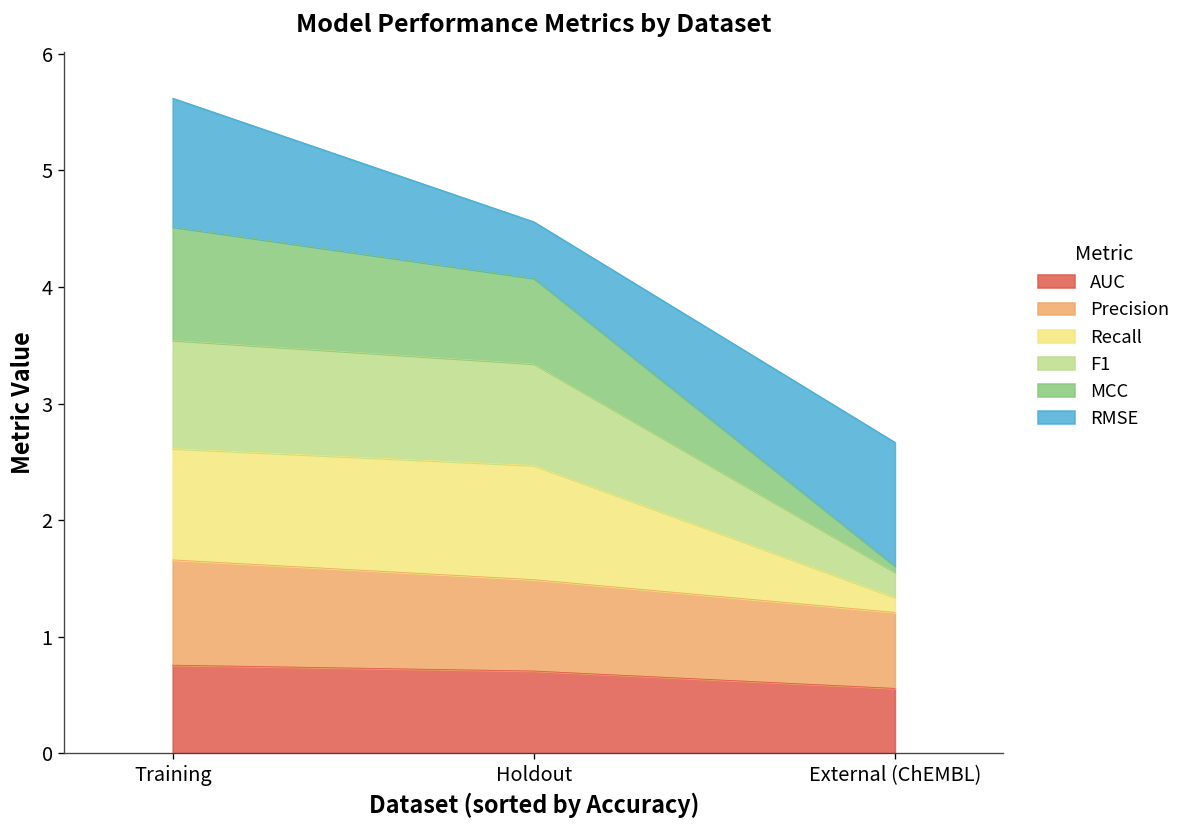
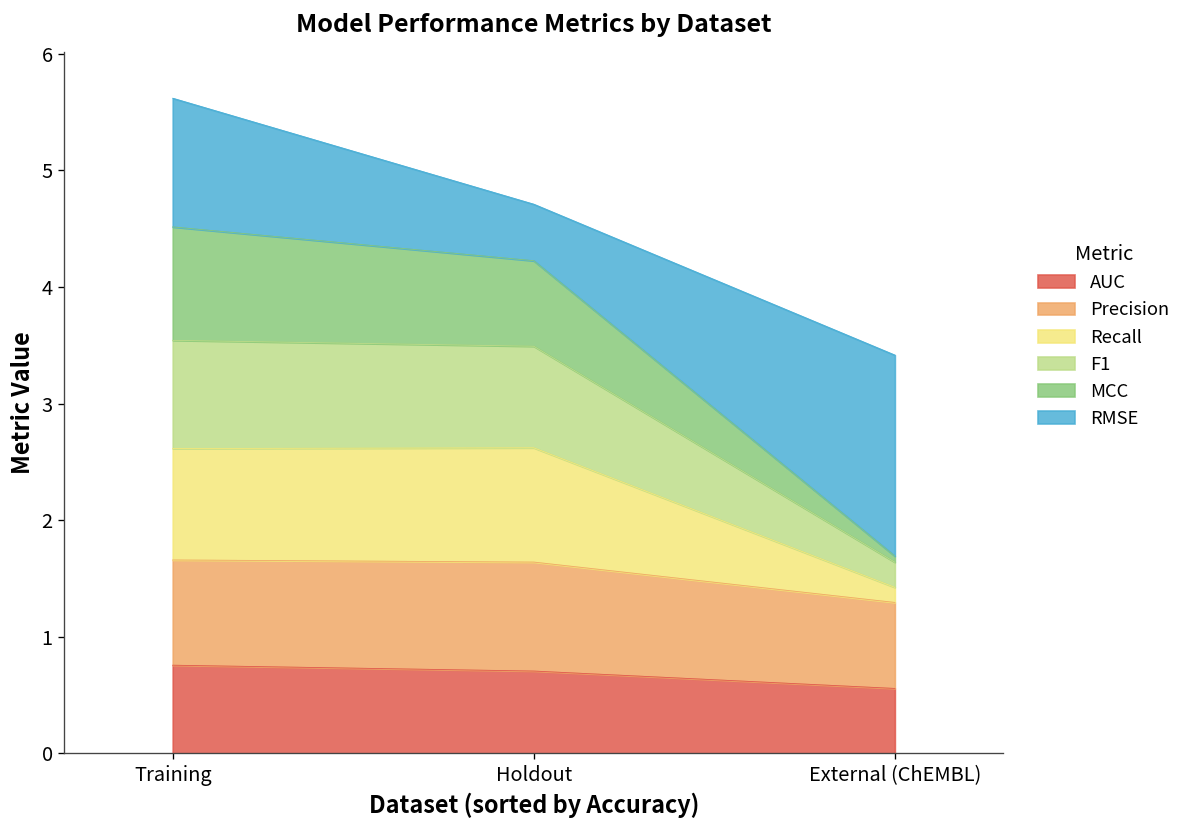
  {
    "AUC": {
      "Training": 0.8,
      "Holdout": 0.7,
      "External (ChEMBL)": 0.6
    },
    "Precision": {
      "Training": 0.9,
-     "Holdout": 0.8,
-     "External (ChEMBL)": 0.65
+     "Holdout": 0.9,
+     "External (ChEMBL)": 0.74
    },
    "RMSE": {
      "Training": 1.1,
      "Holdout": 0.5,
-     "External (ChEMBL)": 1.1
+     "External (ChEMBL)": 1.7
    }
  }
